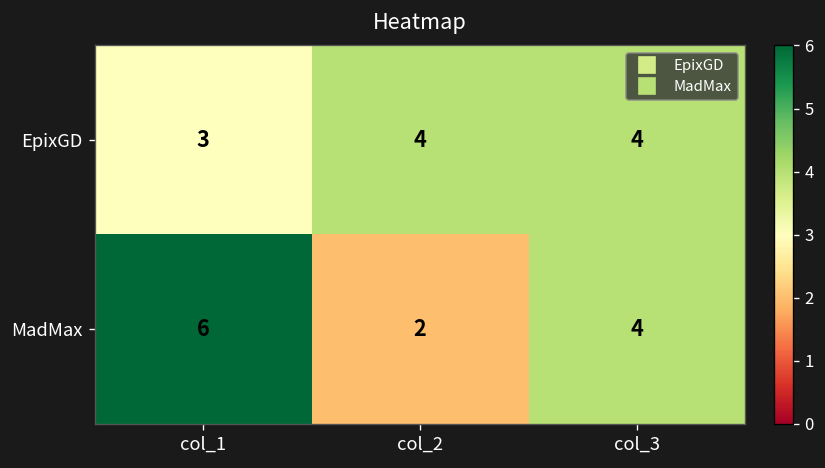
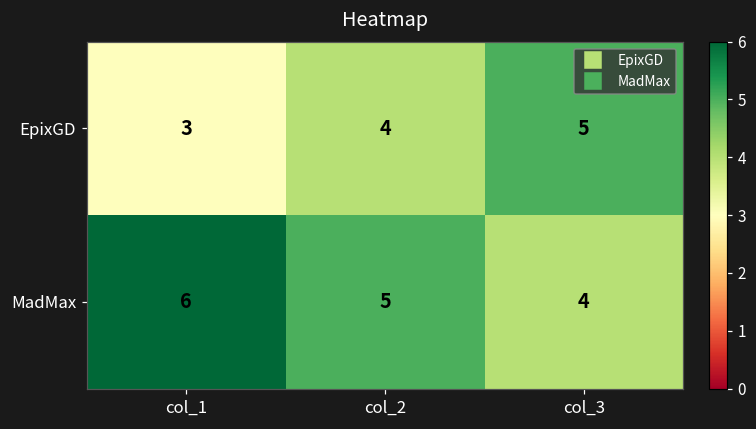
  {
    "EpixGD": {
      "col_1": 3,
      "col_2": 4,
-     "col_3": 4
+     "col_3": 5
    },
    "MadMax": {
      "col_1": 6,
-     "col_2": 2,
+     "col_2": 5,
      "col_3": 4
    }
  }
